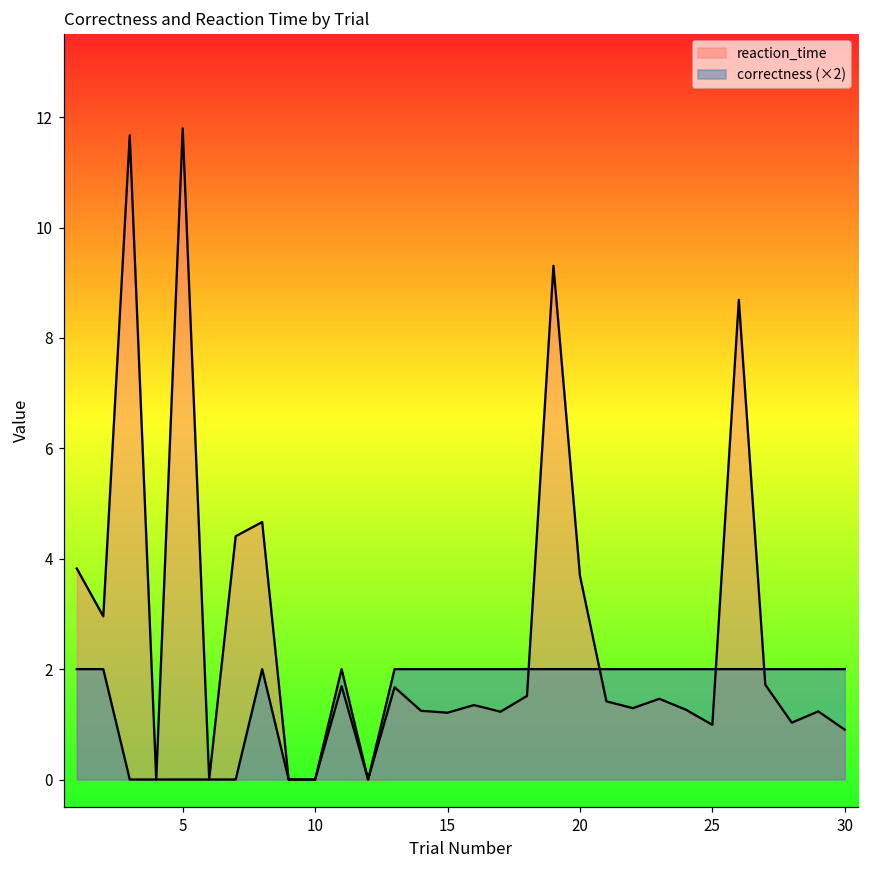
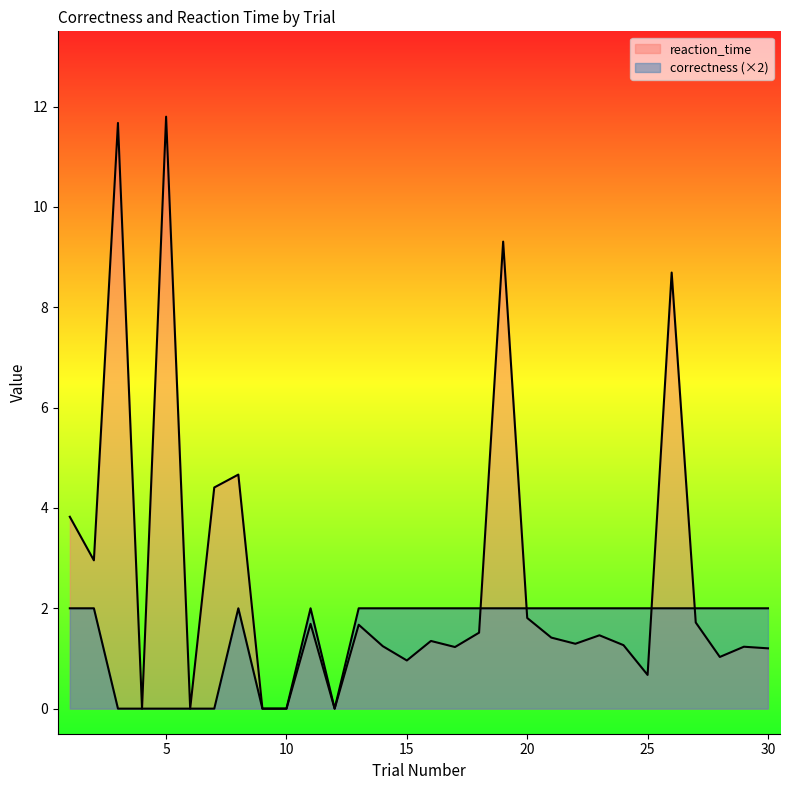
  {
    "reaction_time": {
      "5": 11.8,
-     "15": 1.2,
-     "20": 3.7,
-     "25": 1.0,
-     "30": 0.9
+     "15": 1.0,
+     "20": 1.8,
+     "25": 0.7,
+     "30": 1.2
    },
    "correctness (×2)": {
      "5": 0.0,
      "15": 2.0,
      "20": 2.0,
      "25": 2.0,
      "30": 2.0
    }
  }
